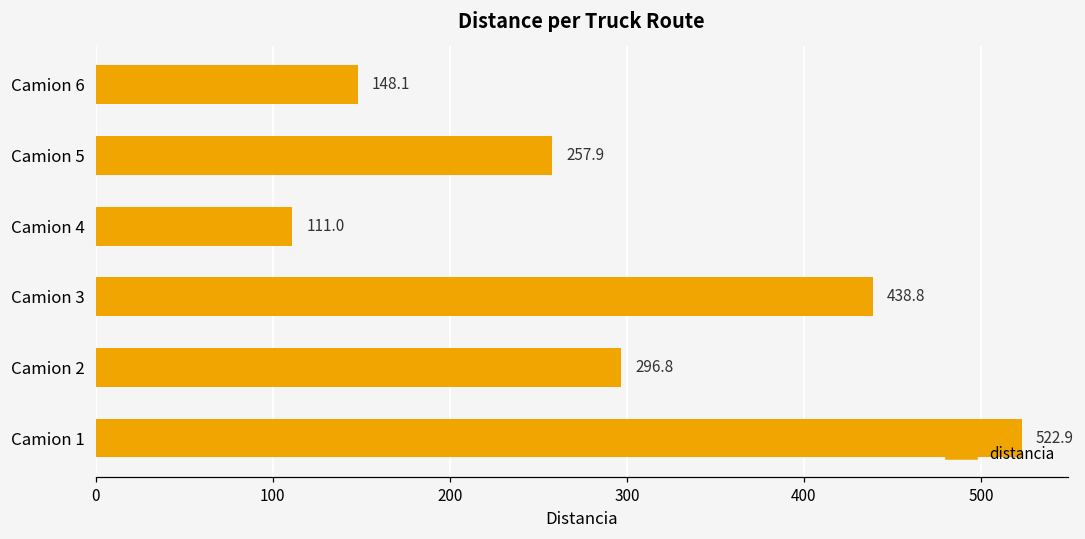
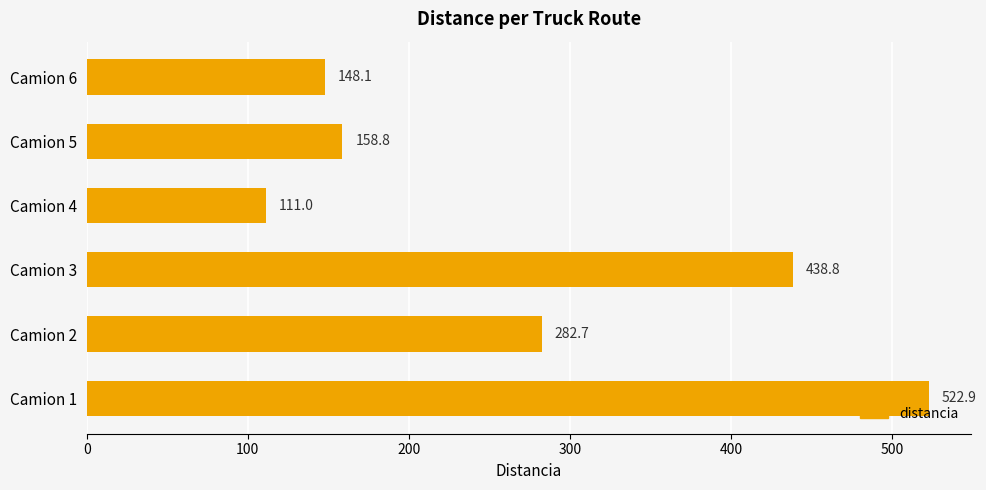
  {
    "Camion 6": 148.1,
-   "Camion 5": 257.9,
+   "Camion 5": 158.8,
    "Camion 4": 111.0,
    "Camion 3": 438.8,
-   "Camion 2": 296.8,
+   "Camion 2": 282.7,
    "Camion 1": 522.9
  }
